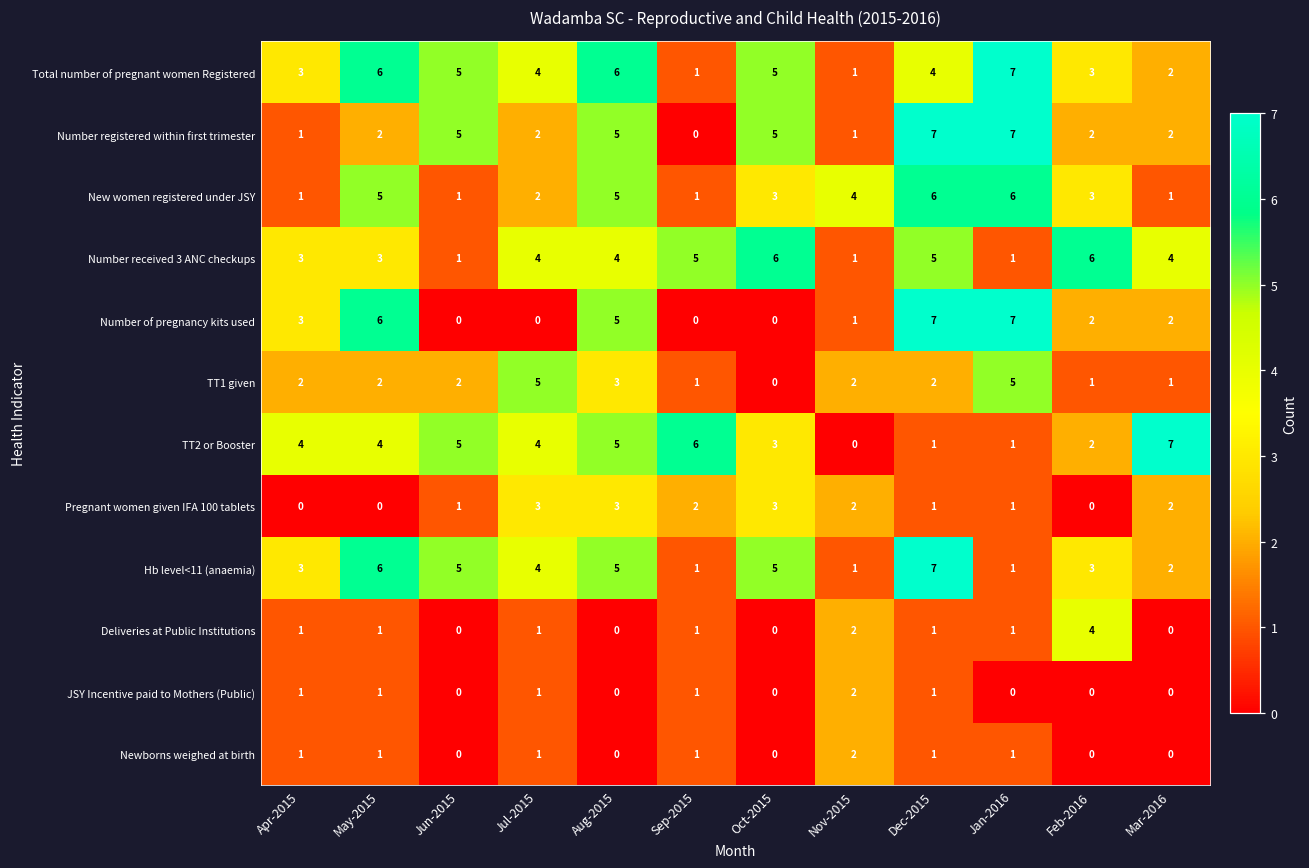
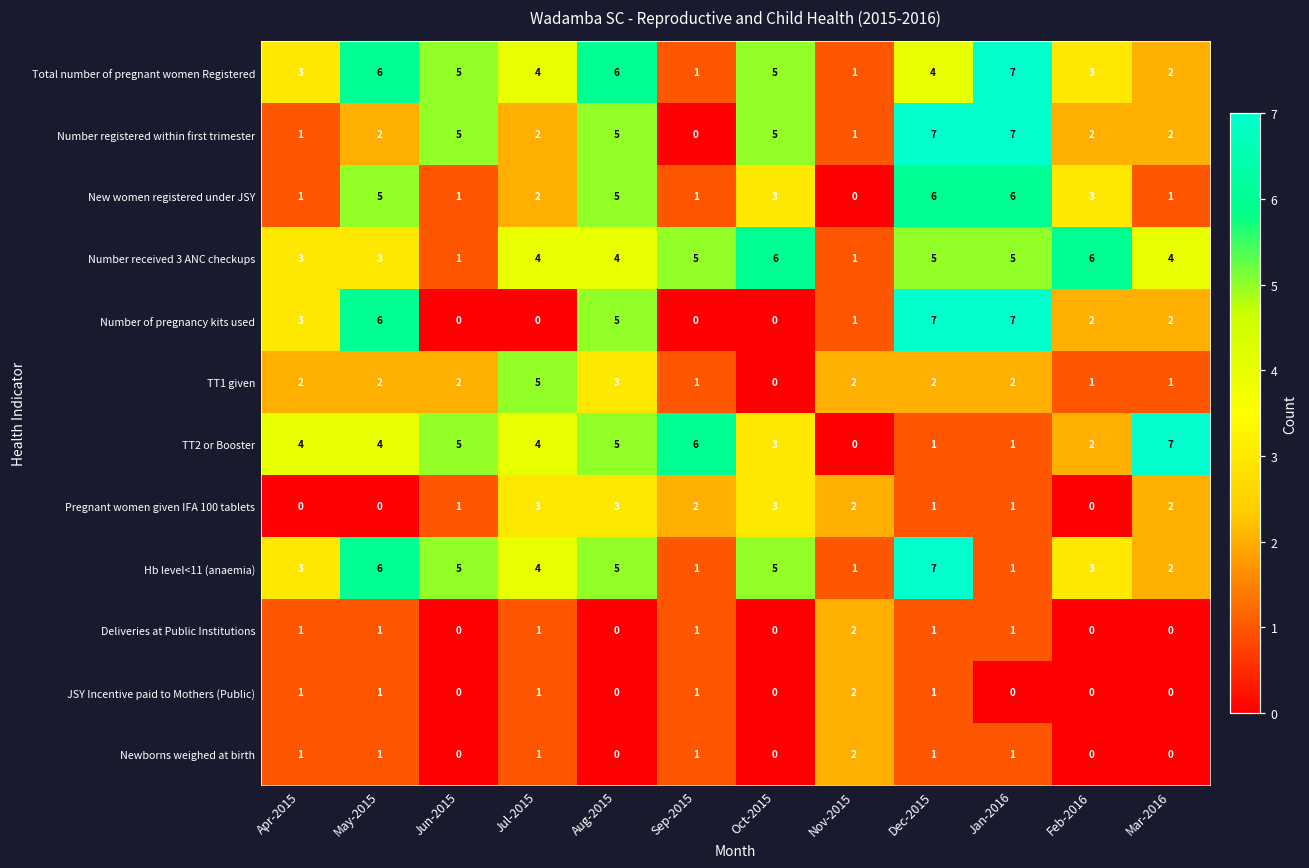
  {
    "Total number of pregnant women Registered": {
      "Apr-2015": 3,
      "May-2015": 6,
      "Jun-2015": 5,
      "Jul-2015": 4,
      "Aug-2015": 6,
      "Sep-2015": 1,
      "Oct-2015": 5,
      "Nov-2015": 1,
      "Dec-2015": 4,
      "Jan-2016": 7,
      "Feb-2016": 3,
      "Mar-2016": 2
    },
    "Number registered within first trimester": {
      "Apr-2015": 1,
      "May-2015": 2,
      "Jun-2015": 5,
      "Jul-2015": 2,
      "Aug-2015": 5,
      "Sep-2015": 0,
      "Oct-2015": 5,
      "Nov-2015": 1,
      "Dec-2015": 7,
      "Jan-2016": 7,
      "Feb-2016": 2,
      "Mar-2016": 2
    },
    "New women registered under JSY": {
      "Apr-2015": 1,
      "May-2015": 5,
      "Jun-2015": 1,
      "Jul-2015": 2,
      "Aug-2015": 5,
      "Sep-2015": 1,
      "Oct-2015": 3,
-     "Nov-2015": 4,
+     "Nov-2015": 0,
      "Dec-2015": 6,
      "Jan-2016": 6,
      "Feb-2016": 3,
      "Mar-2016": 1
    },
    "Number received 3 ANC checkups": {
      "Apr-2015": 3,
      "May-2015": 3,
      "Jun-2015": 1,
      "Jul-2015": 4,
      "Aug-2015": 4,
      "Sep-2015": 5,
      "Oct-2015": 6,
      "Nov-2015": 1,
      "Dec-2015": 5,
-     "Jan-2016": 1,
+     "Jan-2016": 5,
      "Feb-2016": 6,
      "Mar-2016": 4
    },
    "Number of pregnancy kits used": {
      "Apr-2015": 3,
      "May-2015": 6,
      "Jun-2015": 0,
      "Jul-2015": 0,
      "Aug-2015": 5,
      "Sep-2015": 0,
      "Oct-2015": 0,
      "Nov-2015": 1,
      "Dec-2015": 7,
      "Jan-2016": 7,
      "Feb-2016": 2,
      "Mar-2016": 2
    },
    "TT1 given": {
      "Apr-2015": 2,
      "May-2015": 2,
      "Jun-2015": 2,
      "Jul-2015": 5,
      "Aug-2015": 3,
      "Sep-2015": 1,
      "Oct-2015": 0,
      "Nov-2015": 2,
      "Dec-2015": 2,
-     "Jan-2016": 5,
+     "Jan-2016": 2,
      "Feb-2016": 1,
      "Mar-2016": 1
    },
    "TT2 or Booster": {
      "Apr-2015": 4,
      "May-2015": 4,
      "Jun-2015": 5,
      "Jul-2015": 4,
      "Aug-2015": 5,
      "Sep-2015": 6,
      "Oct-2015": 3,
      "Nov-2015": 0,
      "Dec-2015": 1,
      "Jan-2016": 1,
      "Feb-2016": 2,
      "Mar-2016": 7
    },
    "Pregnant women given IFA 100 tablets": {
      "Apr-2015": 0,
      "May-2015": 0,
      "Jun-2015": 1,
      "Jul-2015": 3,
      "Aug-2015": 3,
      "Sep-2015": 2,
      "Oct-2015": 3,
      "Nov-2015": 2,
      "Dec-2015": 1,
      "Jan-2016": 1,
      "Feb-2016": 0,
      "Mar-2016": 2
    },
    "Hb level<11 (anaemia)": {
      "Apr-2015": 3,
      "May-2015": 6,
      "Jun-2015": 5,
      "Jul-2015": 4,
      "Aug-2015": 5,
      "Sep-2015": 1,
      "Oct-2015": 5,
      "Nov-2015": 1,
      "Dec-2015": 7,
      "Jan-2016": 1,
      "Feb-2016": 3,
      "Mar-2016": 2
    },
    "Deliveries at Public Institutions": {
      "Apr-2015": 1,
      "May-2015": 1,
      "Jun-2015": 0,
      "Jul-2015": 1,
      "Aug-2015": 0,
      "Sep-2015": 1,
      "Oct-2015": 0,
      "Nov-2015": 2,
      "Dec-2015": 1,
      "Jan-2016": 1,
-     "Feb-2016": 4,
+     "Feb-2016": 0,
      "Mar-2016": 0
    },
    "JSY Incentive paid to Mothers (Public)": {
      "Apr-2015": 1,
      "May-2015": 1,
      "Jun-2015": 0,
      "Jul-2015": 1,
      "Aug-2015": 0,
      "Sep-2015": 1,
      "Oct-2015": 0,
      "Nov-2015": 2,
      "Dec-2015": 1,
      "Jan-2016": 0,
      "Feb-2016": 0,
      "Mar-2016": 0
    },
    "Newborns weighed at birth": {
      "Apr-2015": 1,
      "May-2015": 1,
      "Jun-2015": 0,
      "Jul-2015": 1,
      "Aug-2015": 0,
      "Sep-2015": 1,
      "Oct-2015": 0,
      "Nov-2015": 2,
      "Dec-2015": 1,
      "Jan-2016": 1,
      "Feb-2016": 0,
      "Mar-2016": 0
    }
  }
